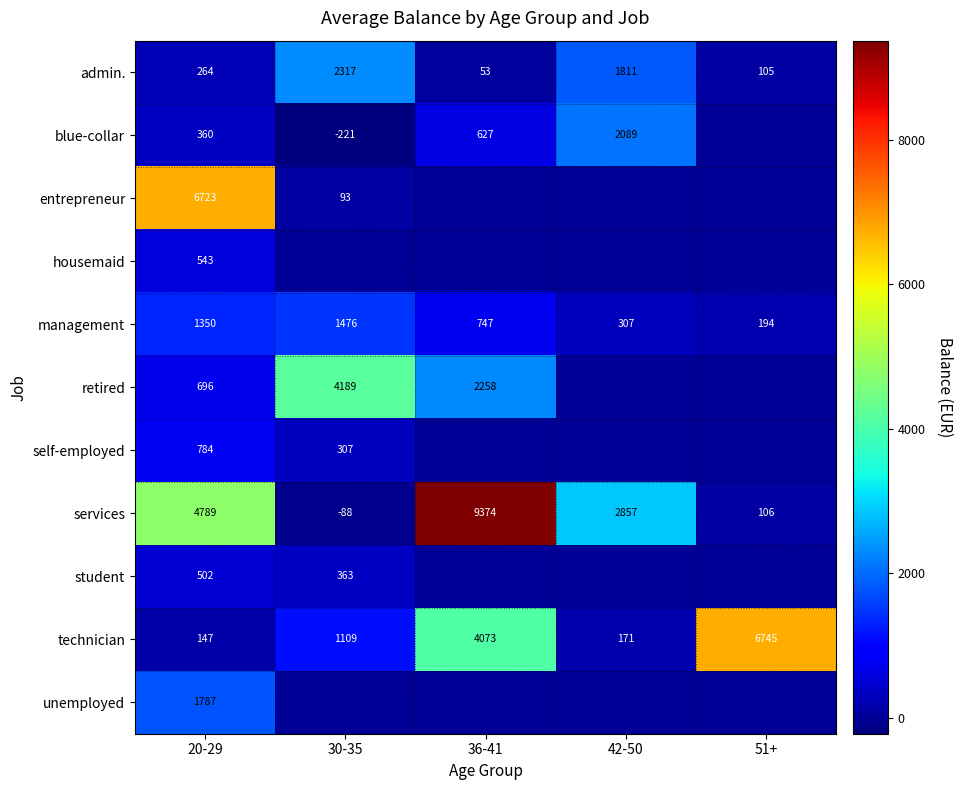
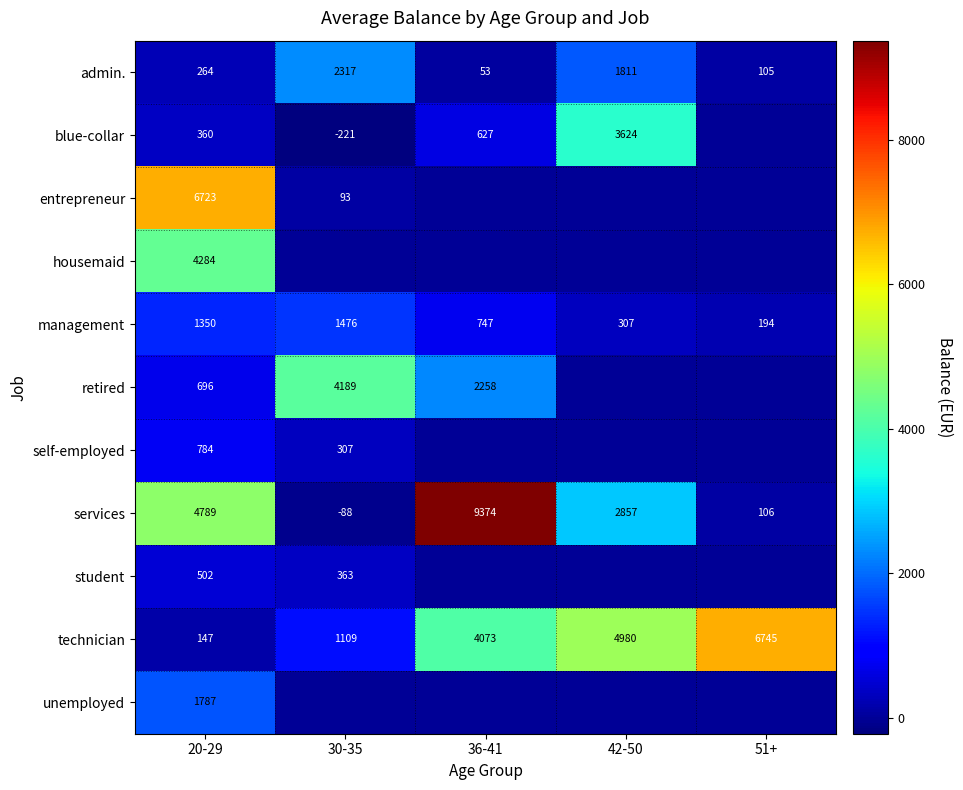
  {
    "admin.": {
      "20-29": 264,
      "30-35": 2317,
      "36-41": 53,
      "42-50": 1811,
      "51+": 105
    },
    "blue-collar": {
      "20-29": 360,
      "30-35": -221,
      "36-41": 627,
-     "42-50": 2089
+     "42-50": 3624
    },
    "entrepreneur": {
      "20-29": 6723,
      "30-35": 93
    },
    "housemaid": {
-     "20-29": 543
+     "20-29": 4284
    },
    "management": {
      "20-29": 1350,
      "30-35": 1476,
      "36-41": 747,
      "42-50": 307,
      "51+": 194
    },
    "retired": {
      "20-29": 696,
      "30-35": 4189,
      "36-41": 2258
    },
    "self-employed": {
      "20-29": 784,
      "30-35": 307
    },
    "services": {
      "20-29": 4789,
      "30-35": -88,
      "36-41": 9374,
      "42-50": 2857,
      "51+": 106
    },
    "student": {
      "20-29": 502,
      "30-35": 363
    },
    "technician": {
      "20-29": 147,
      "30-35": 1109,
      "36-41": 4073,
-     "42-50": 171,
+     "42-50": 4980,
      "51+": 6745
    },
    "unemployed": {
      "20-29": 1787
    }
  }
